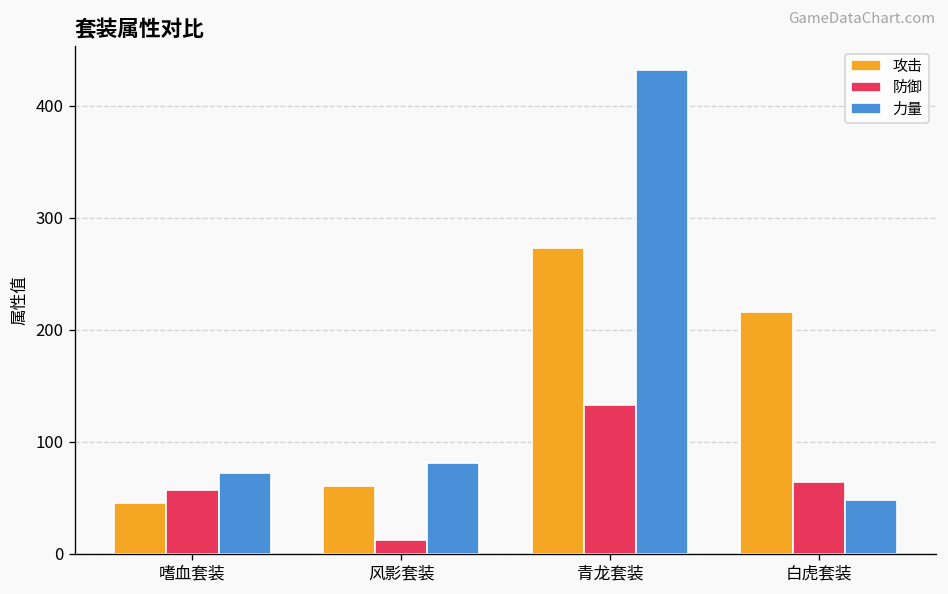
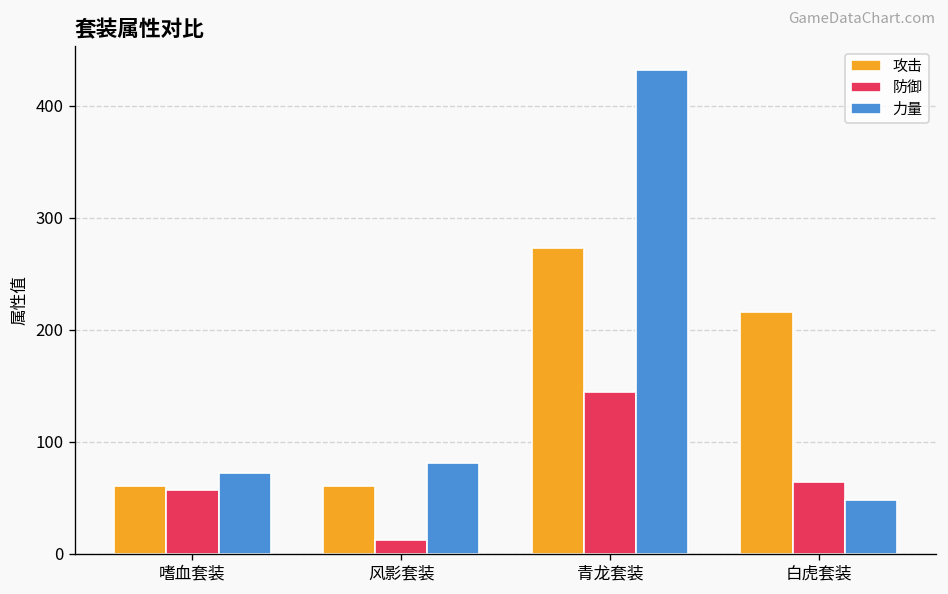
  {
    "攻击": {
-     "嗜血套装": 50,
+     "嗜血套装": 60,
      "风影套装": 60,
      "青龙套装": 270,
      "白虎套装": 220
    },
    "防御": {
      "嗜血套装": 60,
      "风影套装": 10,
-     "青龙套装": 130,
+     "青龙套装": 140,
      "白虎套装": 60
    },
    "力量": {
      "嗜血套装": 70,
      "风影套装": 80,
      "青龙套装": 430,
      "白虎套装": 50
    }
  }
